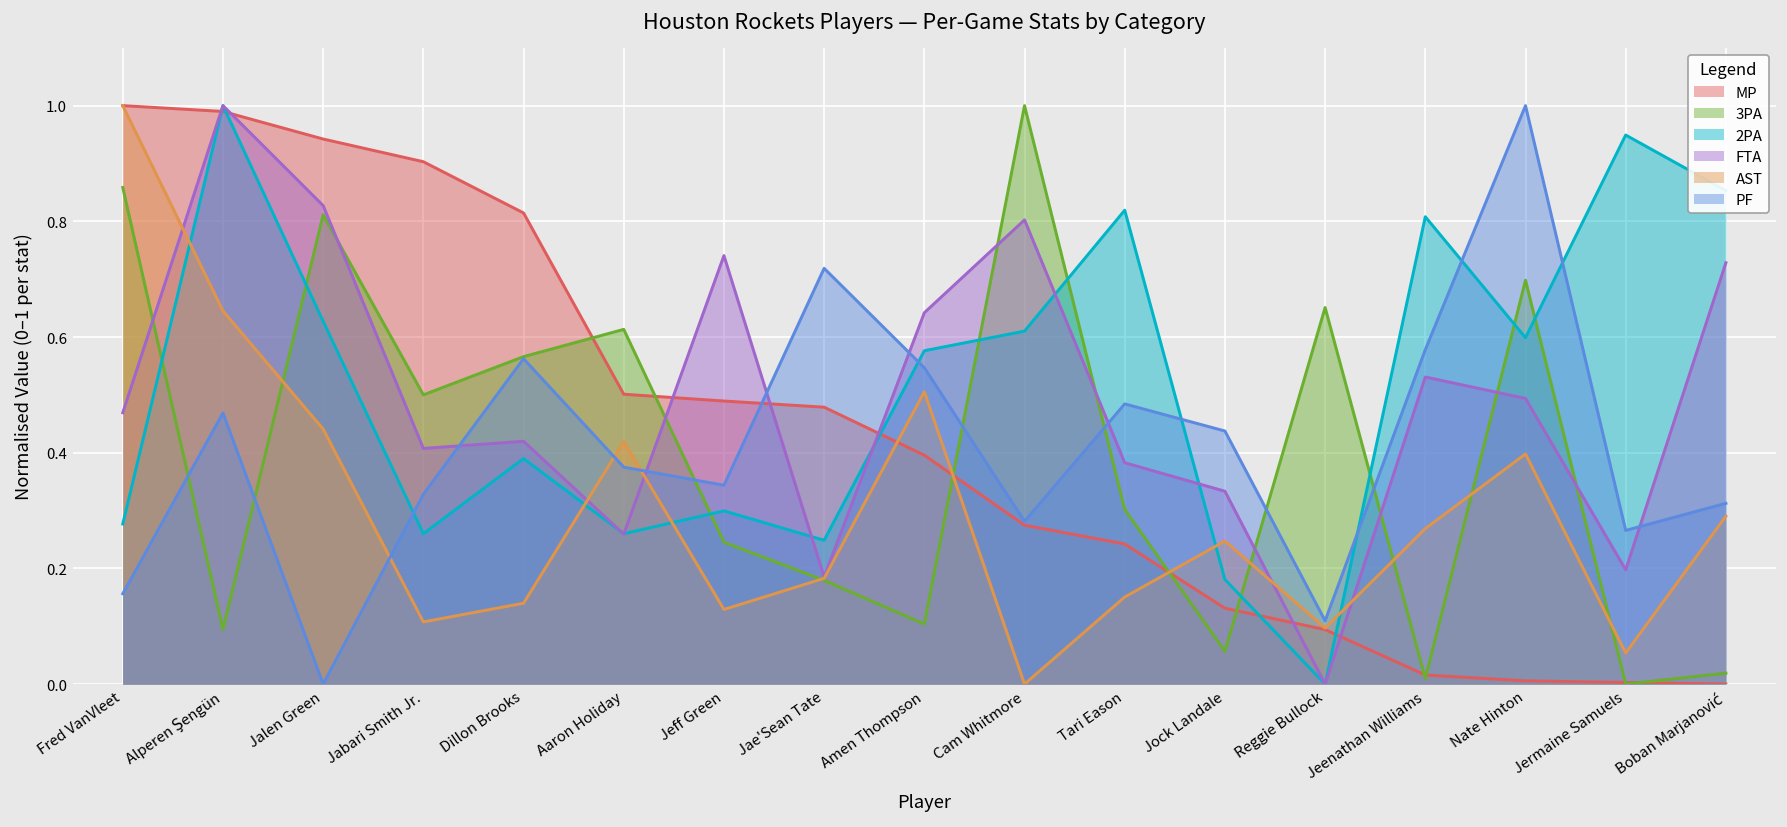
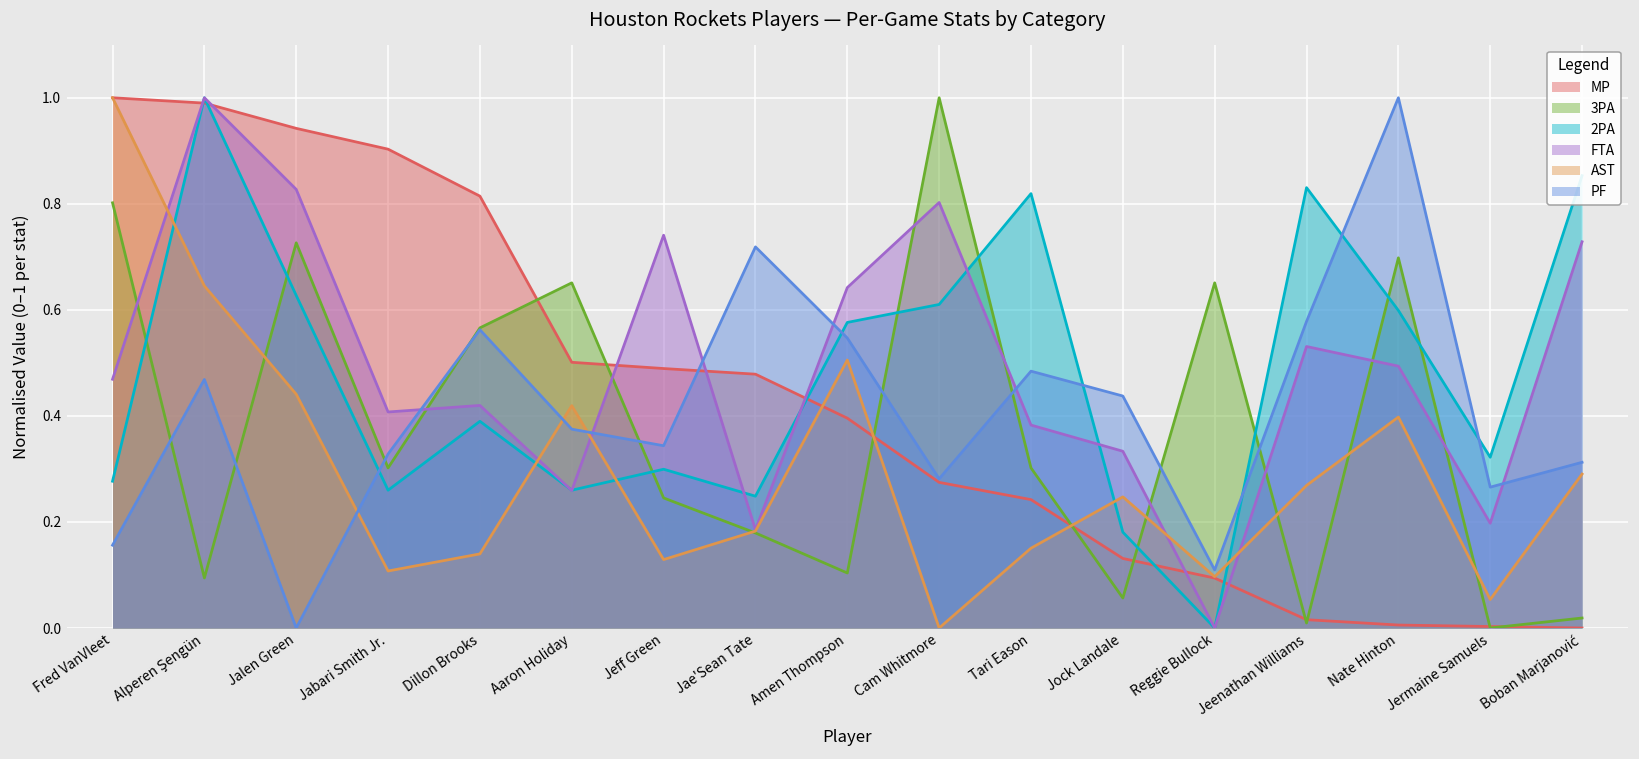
  {
    "3PA": {
-     "Fred VanVleet": 0.86,
+     "Fred VanVleet": 0.80,
      "Alperen Şengün": 0.09,
-     "Jalen Green": 0.81,
-     "Jabari Smith Jr.": 0.50,
-     "Aaron Holiday": 0.61,
+     "Jalen Green": 0.73,
+     "Jabari Smith Jr.": 0.30,
+     "Aaron Holiday": 0.65,
      "Jeff Green": 0.25,
      "Amen Thompson": 0.10,
      "Cam Whitmore": 1.00,
      "Tari Eason": 0.30,
      "Jock Landale": 0.06,
      "Reggie Bullock": 0.65,
      "Jeenathan Williams": 0.01,
      "Nate Hinton": 0.70,
      "Boban Marjanović": 0.02
    },
    "2PA": {
      "Fred VanVleet": 0.28,
      "Jalen Green": 0.63,
      "Jabari Smith Jr.": 0.26,
      "Dillon Brooks": 0.39,
      "Jeff Green": 0.30,
      "Jae'Sean Tate": 0.25,
      "Amen Thompson": 0.58,
      "Cam Whitmore": 0.61,
      "Tari Eason": 0.82,
      "Jock Landale": 0.18,
-     "Jeenathan Williams": 0.81,
+     "Jeenathan Williams": 0.83,
      "Nate Hinton": 0.60,
-     "Jermaine Samuels": 0.95
+     "Jermaine Samuels": 0.32
    }
  }
